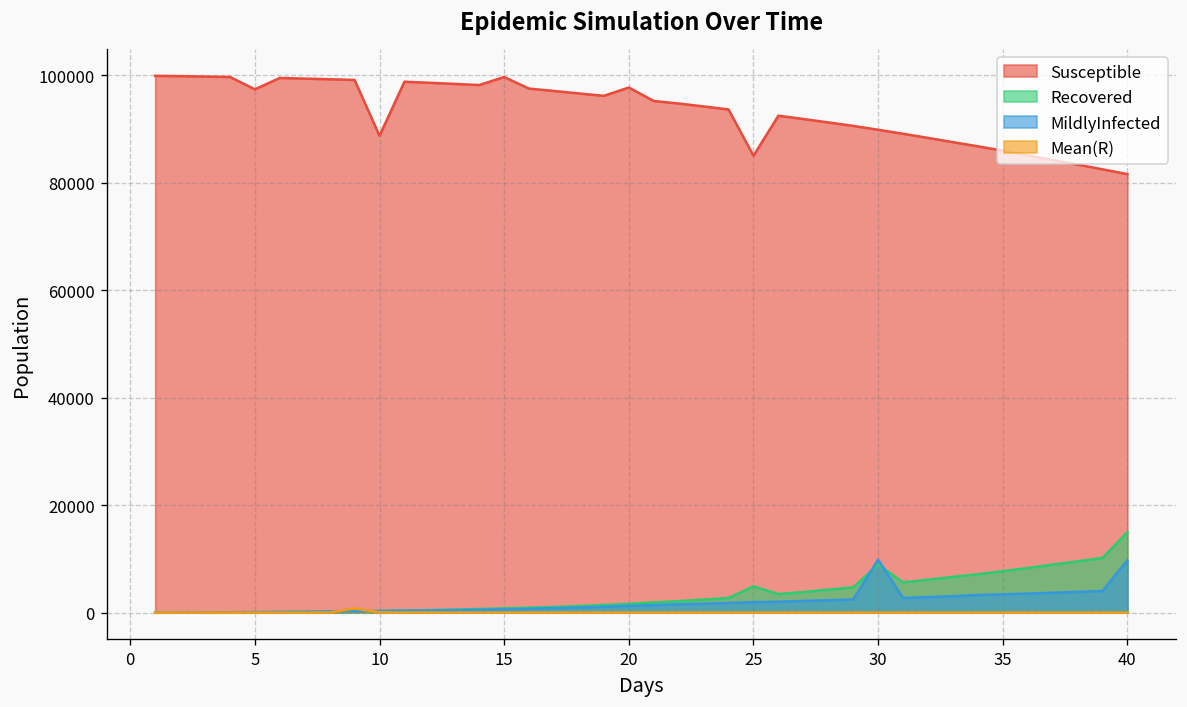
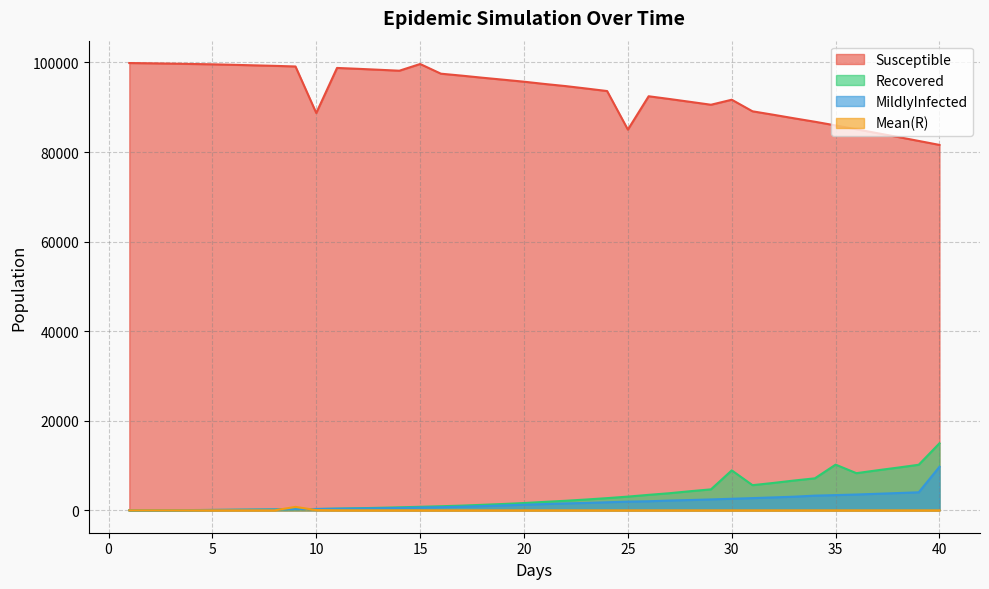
  {
    "Susceptible": {
-     "5": 97000,
+     "5": 100000,
      "10": 89000,
      "15": 100000,
-     "20": 98000,
+     "20": 96000,
      "25": 85000,
-     "30": 90000,
+     "30": 92000,
      "40": 82000
    },
    "Recovered": {
-     "25": 5000,
+     "25": 3000,
      "30": 9000,
-     "35": 8000,
+     "35": 10000,
      "40": 15000
    },
    "MildlyInfected": {
      "25": 2000,
-     "30": 10000,
+     "30": 3000,
      "35": 3000,
      "40": 10000
    },
    "Mean(R)": {
      "15": 0,
      "20": 0,
      "25": 0,
      "30": 0,
      "35": 0,
      "40": 0
    }
  }
